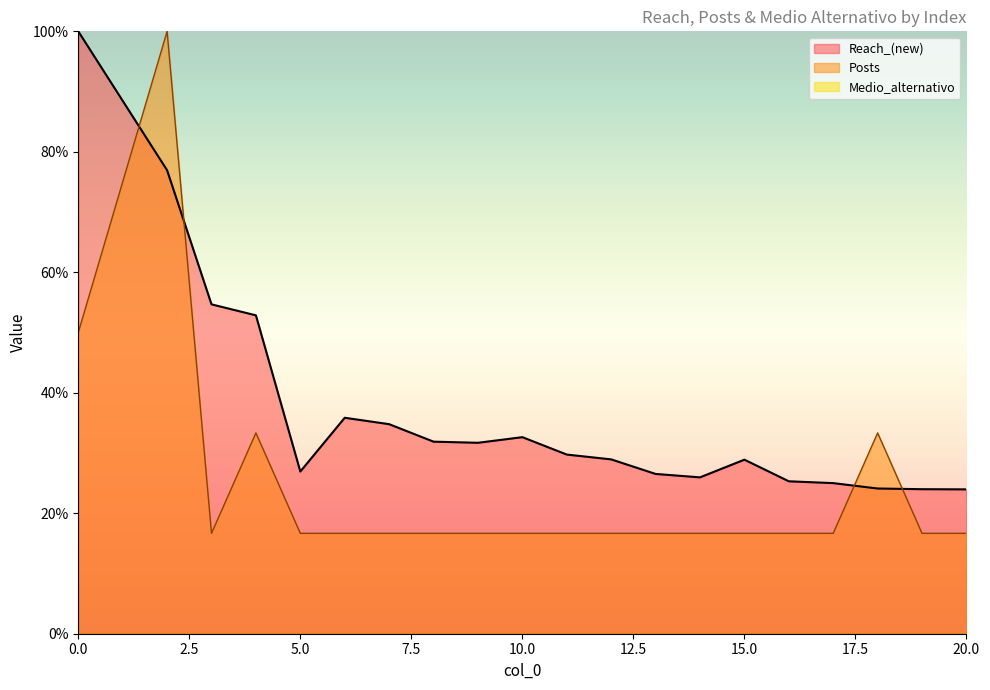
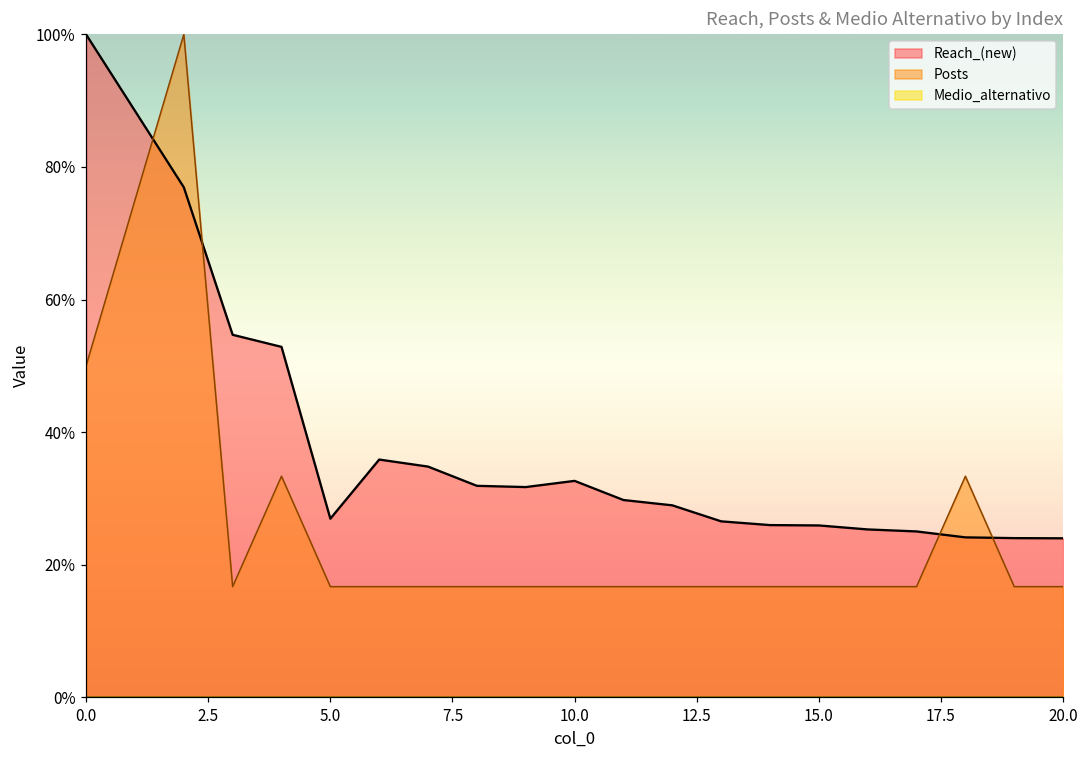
  {
    "Reach_(new)": {
      "0.0": "100%",
      "5.0": "27%",
      "10.0": "33%",
-     "15.0": "29%",
+     "15.0": "26%",
      "20.0": "24%"
    },
    "Posts": {
      "0.0": "50%",
      "5.0": "17%",
      "10.0": "17%",
      "15.0": "17%",
      "20.0": "17%"
    },
    "Medio_alternativo": {
      "0.0": "0%",
      "5.0": "0%",
      "10.0": "0%",
      "15.0": "0%",
      "20.0": "0%"
    }
  }
